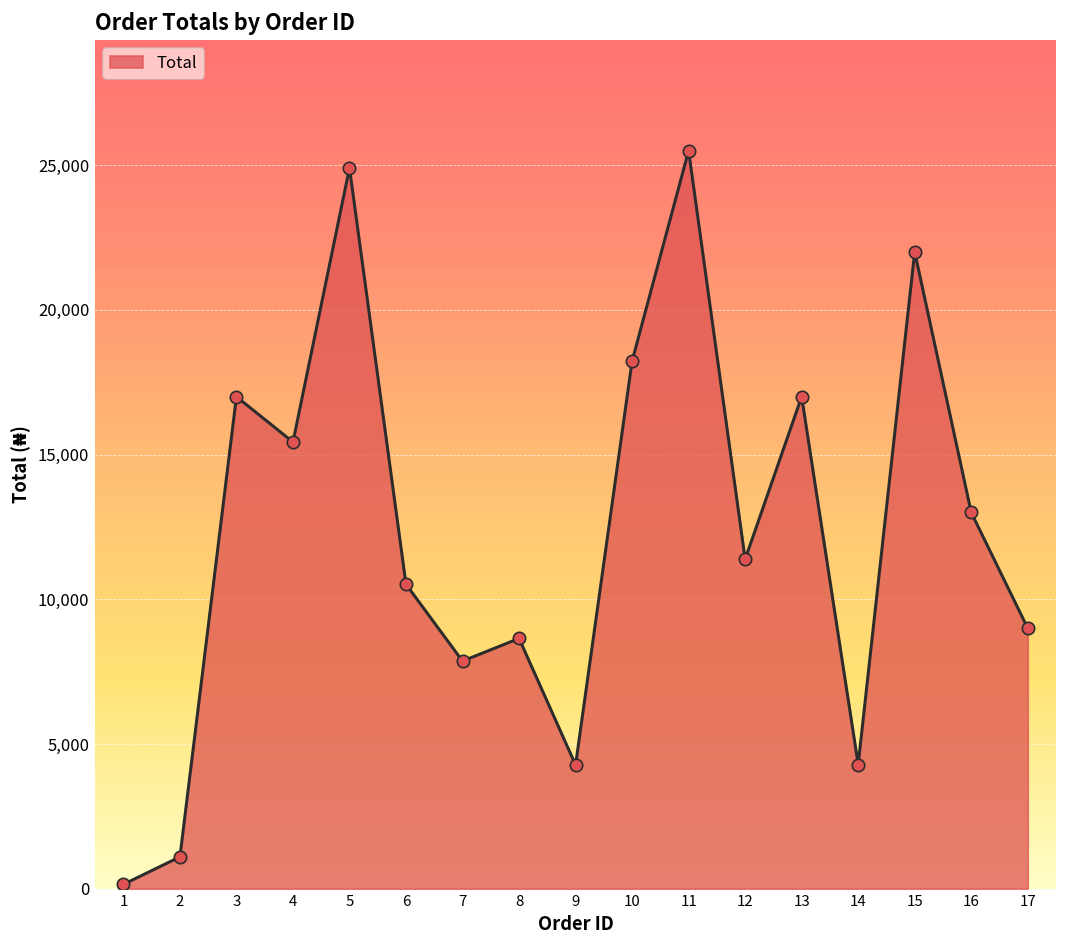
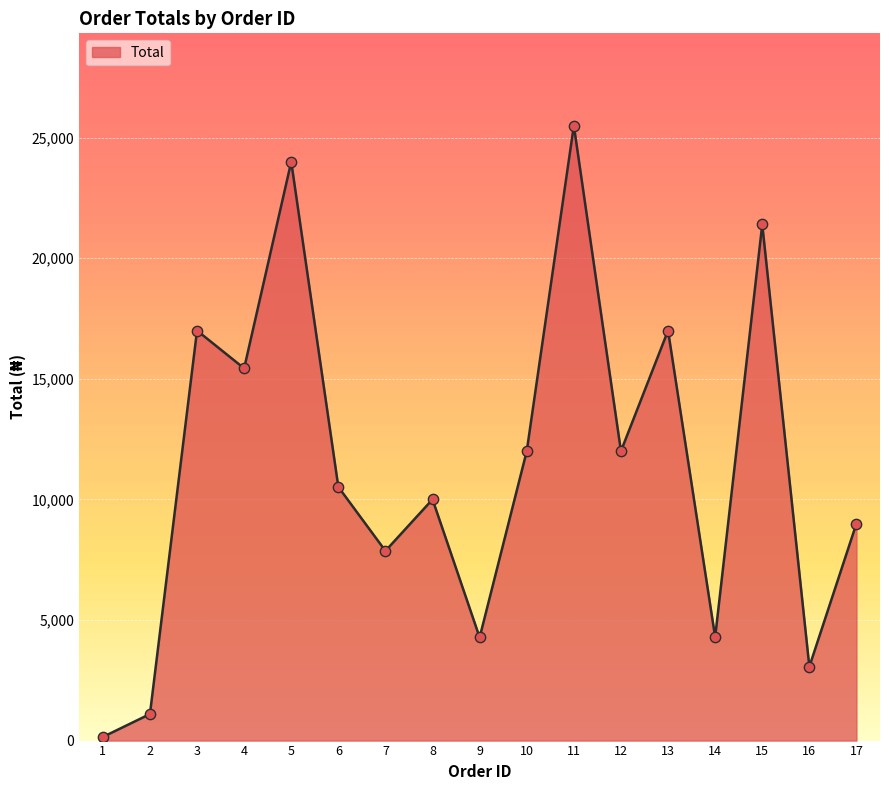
  {
    "1": "200",
    "2": "1,100",
    "3": "17,000",
    "4": "15,400",
-   "5": "24,900",
+   "5": "24,000",
    "6": "10,500",
    "7": "7,900",
-   "8": "8,600",
+   "8": "10,000",
    "9": "4,300",
-   "10": "18,200",
+   "10": "12,000",
    "11": "25,500",
-   "12": "11,400",
+   "12": "12,000",
    "13": "17,000",
    "14": "4,300",
-   "15": "22,000",
-   "16": "13,000",
+   "15": "21,400",
+   "16": "3,100",
    "17": "9,000"
  }
